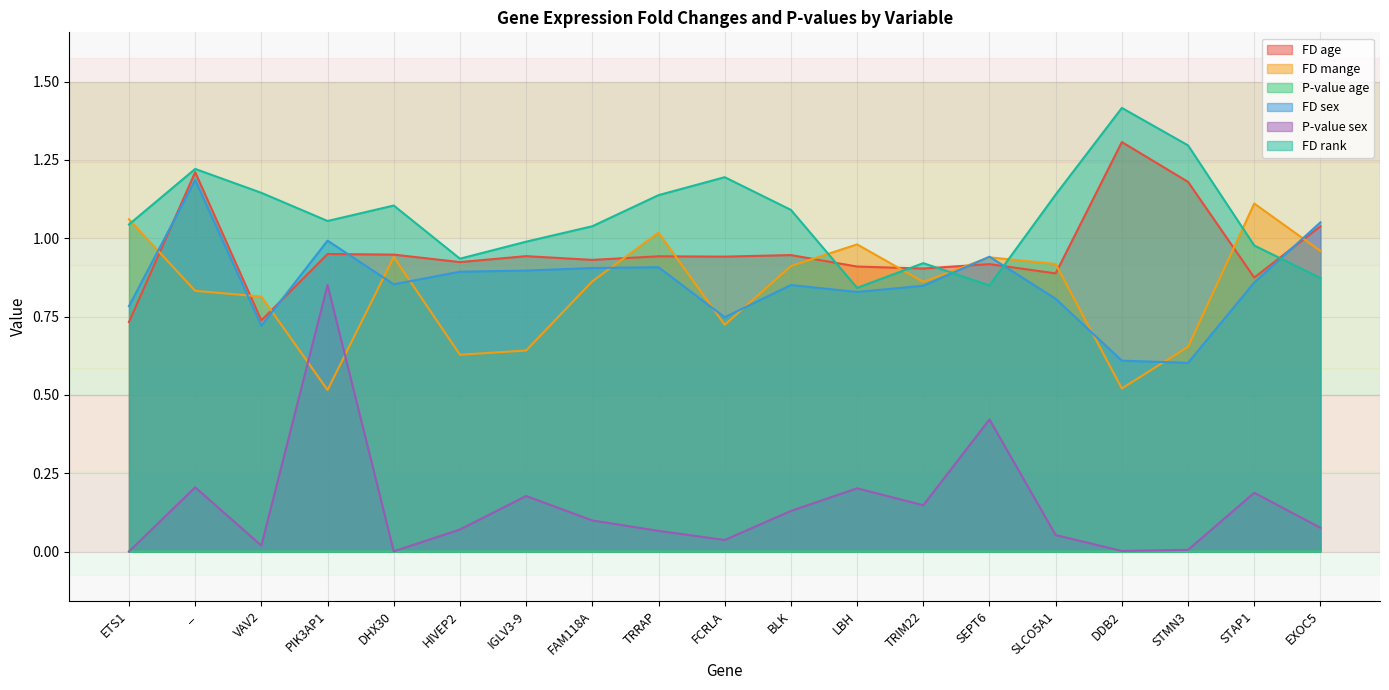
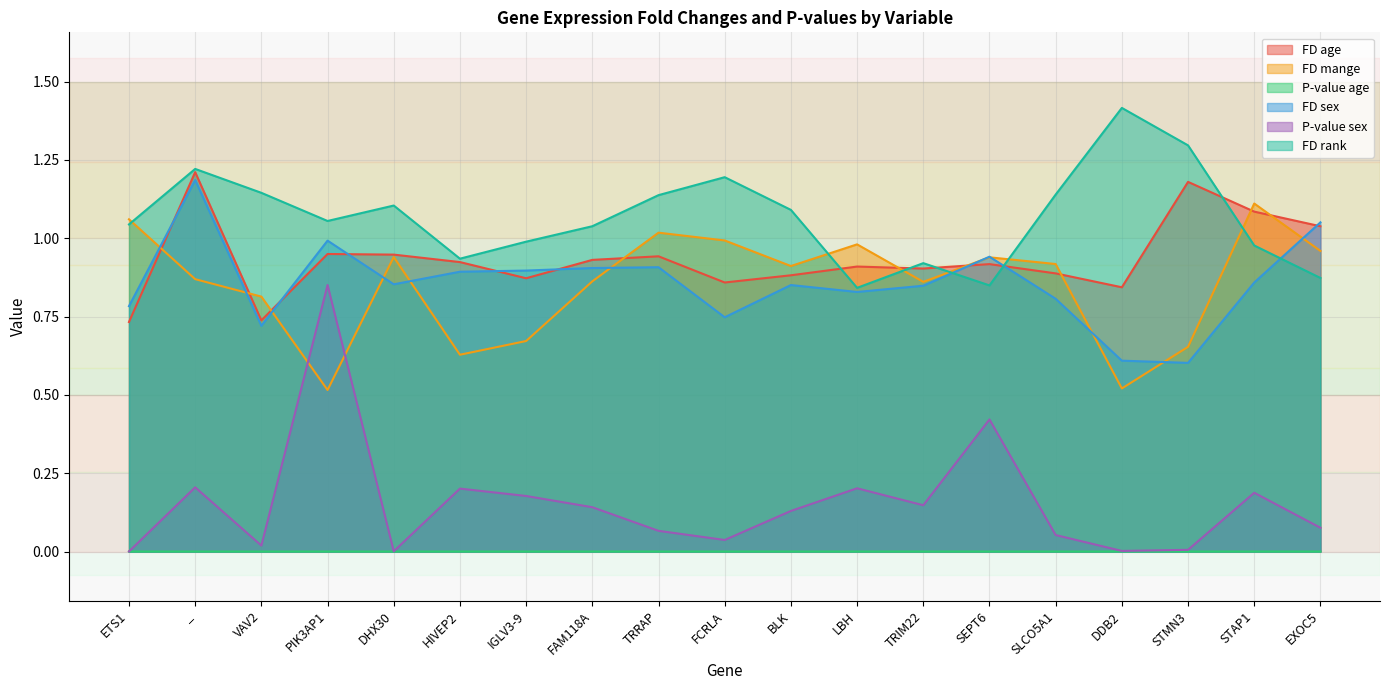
  {
    "FD age": {
      "ETS1": 0.73,
      "_": 1.21,
      "VAV2": 0.74,
      "PIK3AP1": 0.95,
      "HIVEP2": 0.92,
-     "IGLV3-9": 0.94,
+     "IGLV3-9": 0.87,
      "FAM118A": 0.93,
      "TRRAP": 0.94,
-     "FCRLA": 0.94,
-     "BLK": 0.95,
+     "FCRLA": 0.86,
+     "BLK": 0.88,
      "LBH": 0.91,
      "TRIM22": 0.90,
      "SEPT6": 0.92,
      "SLCO5A1": 0.89,
-     "DDB2": 1.31,
+     "DDB2": 0.84,
      "STMN3": 1.18,
-     "STAP1": 0.87,
+     "STAP1": 1.09,
      "EXOC5": 1.04
    },
    "FD mange": {
      "ETS1": 1.06,
-     "_": 0.83,
+     "_": 0.87,
      "VAV2": 0.81,
      "PIK3AP1": 0.52,
      "HIVEP2": 0.63,
-     "IGLV3-9": 0.64,
+     "IGLV3-9": 0.67,
      "FAM118A": 0.86,
      "TRRAP": 1.02,
-     "FCRLA": 0.72,
+     "FCRLA": 0.99,
      "BLK": 0.91,
      "LBH": 0.98,
      "TRIM22": 0.86,
      "SLCO5A1": 0.92,
      "DDB2": 0.52,
      "STMN3": 0.65,
      "STAP1": 1.11,
      "EXOC5": 0.96
    },
    "P-value sex": {
      "_": 0.21,
      "VAV2": 0.02,
      "PIK3AP1": 0.85,
-     "HIVEP2": 0.07,
+     "HIVEP2": 0.20,
      "IGLV3-9": 0.18,
-     "FAM118A": 0.10,
+     "FAM118A": 0.14,
      "TRRAP": 0.07,
      "FCRLA": 0.04,
      "BLK": 0.13,
      "LBH": 0.20,
      "TRIM22": 0.15,
      "SEPT6": 0.42,
      "SLCO5A1": 0.05,
      "STAP1": 0.19,
      "EXOC5": 0.08
    }
  }
